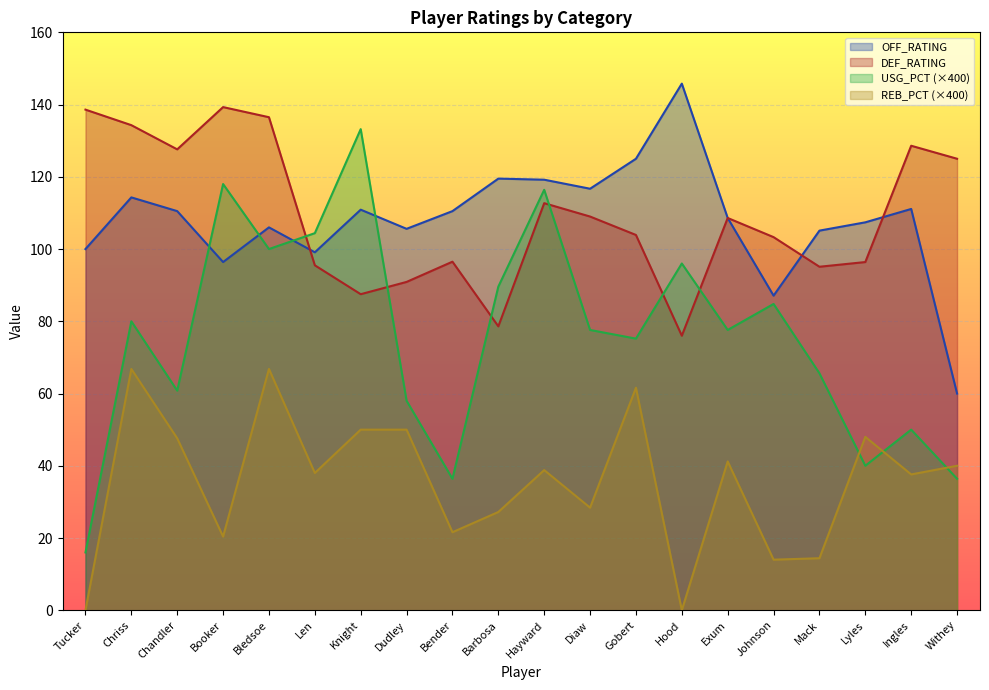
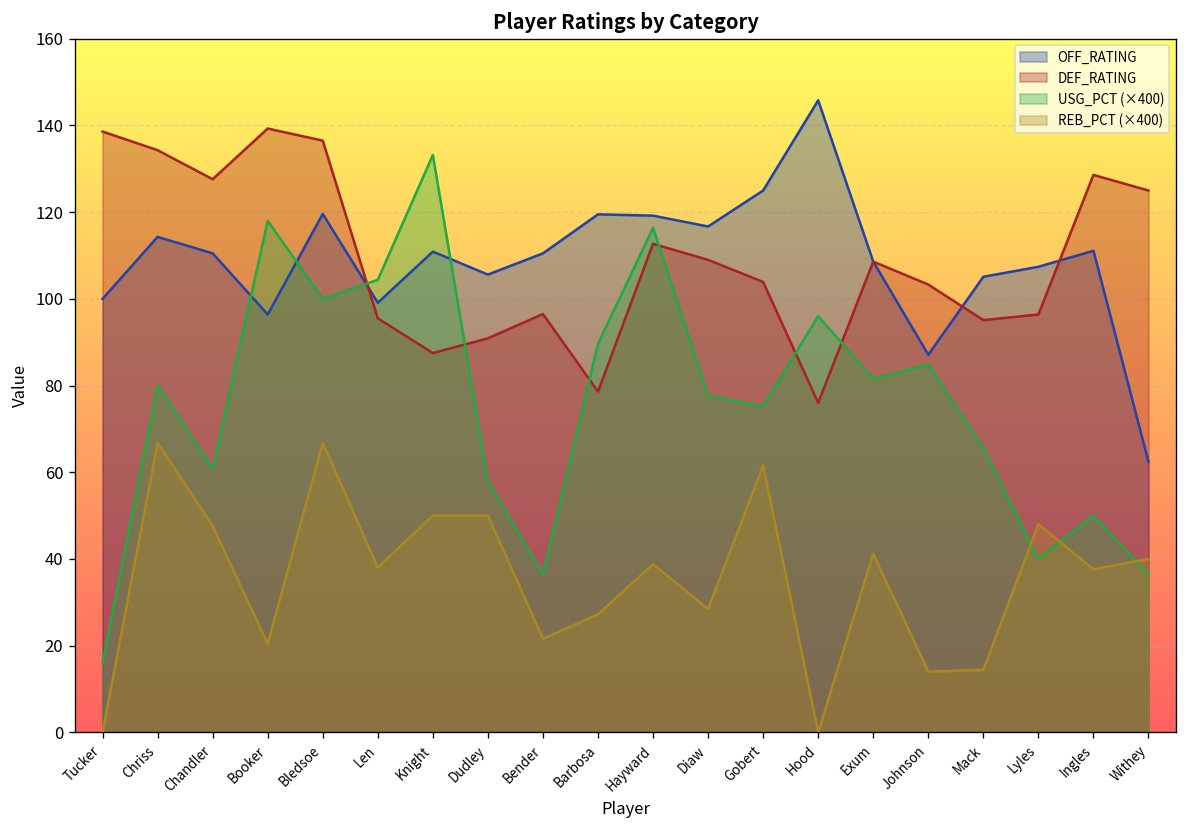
  {
    "OFF_RATING": {
      "Tucker": 100,
      "Chriss": 114,
      "Chandler": 111,
      "Booker": 96,
-     "Bledsoe": 106,
+     "Bledsoe": 120,
      "Len": 99,
      "Knight": 111,
      "Dudley": 106,
      "Bender": 111,
      "Barbosa": 120,
      "Hayward": 119,
      "Diaw": 117,
      "Gobert": 125,
      "Hood": 146,
      "Johnson": 87,
      "Mack": 105,
      "Lyles": 107,
      "Ingles": 111,
-     "Withey": 60
+     "Withey": 62
    },
    "USG_PCT (×400)": {
      "Tucker": 16,
      "Chriss": 80,
      "Chandler": 61,
      "Booker": 118,
      "Bledsoe": 100,
      "Len": 104,
      "Knight": 133,
      "Dudley": 58,
      "Bender": 36,
      "Barbosa": 90,
      "Hayward": 116,
      "Diaw": 78,
      "Gobert": 75,
      "Hood": 96,
-     "Exum": 78,
+     "Exum": 82,
      "Johnson": 85,
      "Mack": 66,
      "Lyles": 40,
      "Ingles": 50,
      "Withey": 36
    }
  }
